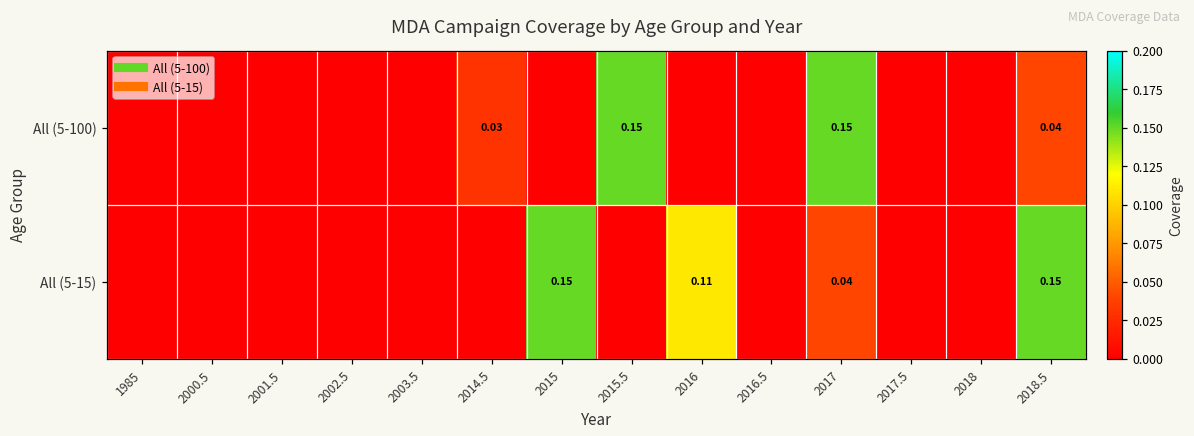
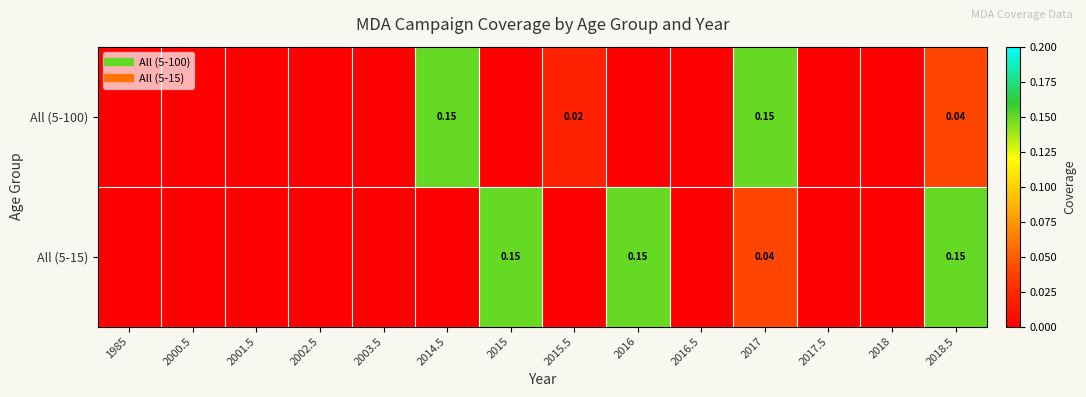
  {
    "All (5-100)": {
-     "2014.5": 0.03,
-     "2015.5": 0.15,
+     "2014.5": 0.15,
+     "2015.5": 0.02,
      "2017": 0.15,
      "2018.5": 0.04
    },
    "All (5-15)": {
      "2015": 0.15,
-     "2016": 0.11,
+     "2016": 0.15,
      "2017": 0.04,
      "2018.5": 0.15
    }
  }
